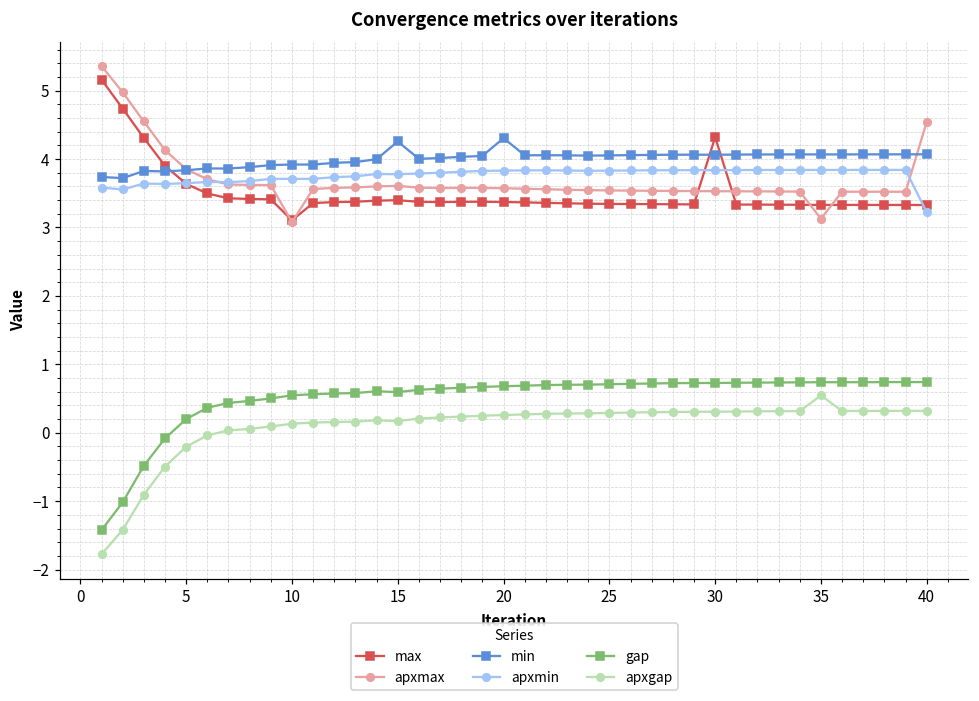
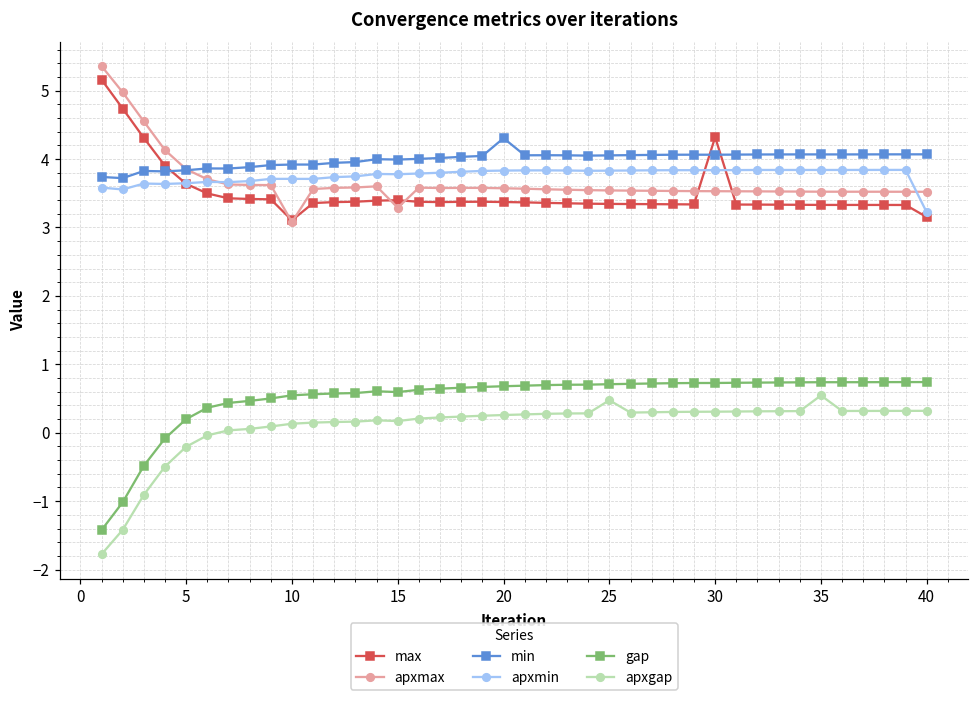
  {
    "max": {
      "15": 3.4,
      "20": 3.4,
      "25": 3.3,
      "30": 4.3,
      "35": 3.3,
-     "40": 3.3
+     "40": 3.2
    },
    "apxmax": {
-     "15": 3.6,
+     "15": 3.3,
      "20": 3.6,
      "25": 3.5,
      "30": 3.5,
-     "35": 3.1,
-     "40": 4.5
+     "35": 3.5,
+     "40": 3.5
    },
    "min": {
      "10": 3.9,
-     "15": 4.3,
+     "15": 4.0,
      "20": 4.3,
      "25": 4.1,
      "30": 4.1,
      "35": 4.1,
      "40": 4.1
    },
    "apxmin": {
      "10": 3.7,
      "15": 3.8,
      "20": 3.8,
      "25": 3.8,
      "30": 3.8,
      "35": 3.8,
      "40": 3.2
    },
    "gap": {
      "5": 0.2,
      "10": 0.5,
      "15": 0.6,
      "20": 0.7,
      "25": 0.7,
      "30": 0.7,
      "35": 0.7,
      "40": 0.7
    },
    "apxgap": {
      "5": -0.2,
      "10": 0.1,
      "15": 0.2,
      "20": 0.3,
-     "25": 0.3,
+     "25": 0.5,
      "30": 0.3,
      "35": 0.5,
      "40": 0.3
    }
  }
